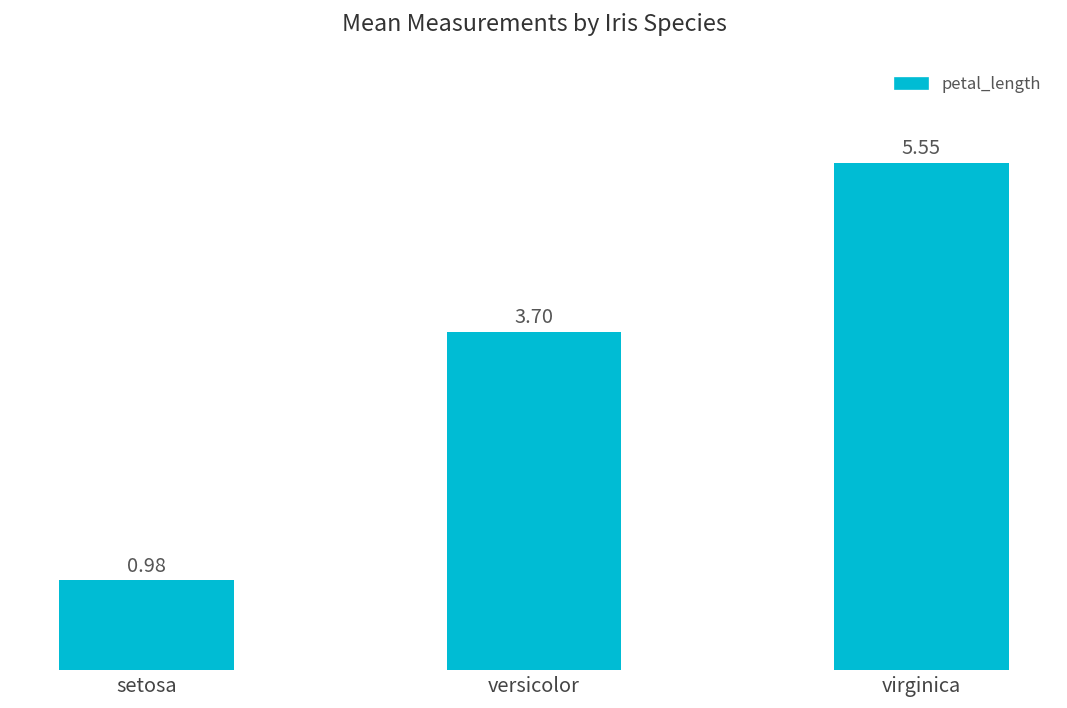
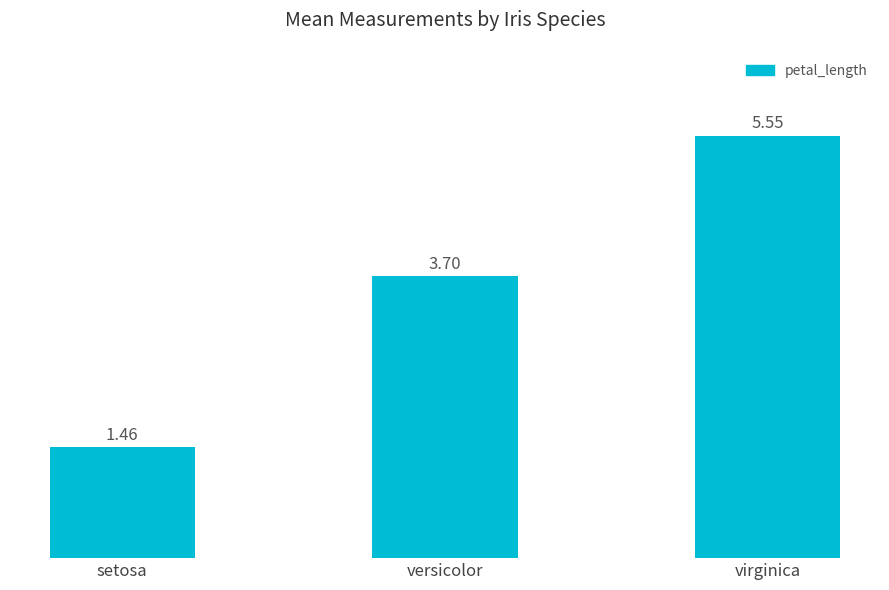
  {
-   "setosa": 0.98,
+   "setosa": 1.46,
    "versicolor": 3.70,
    "virginica": 5.55
  }
